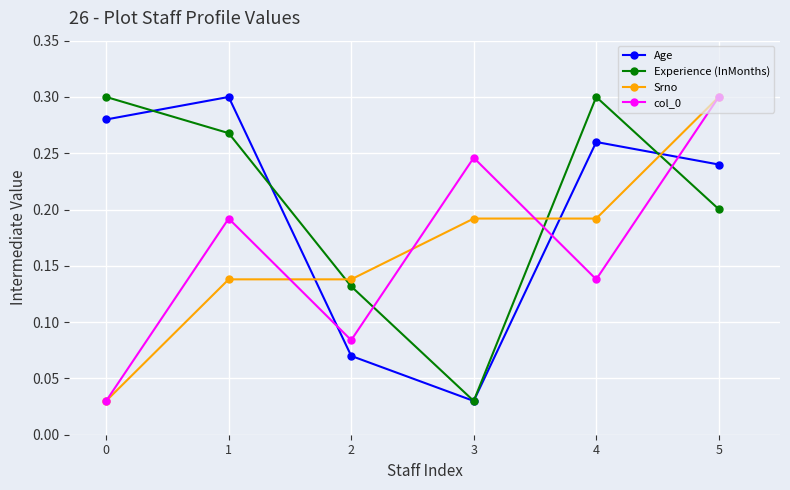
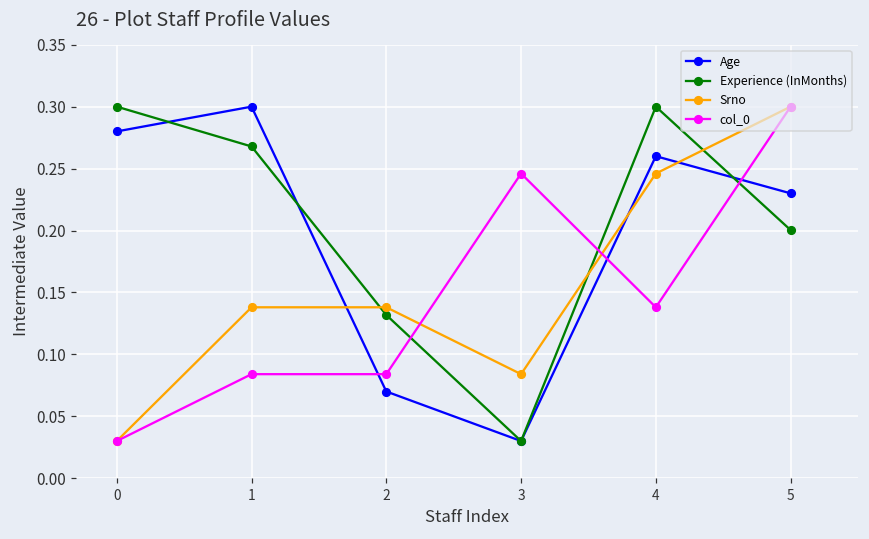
  {
    "Age": {
      "0": 0.280,
      "1": 0.300,
      "2": 0.070,
      "4": 0.260,
-     "5": 0.240
+     "5": 0.230
    },
    "Experience (InMonths)": {
      "0": 0.300,
      "1": 0.268,
      "2": 0.132,
      "4": 0.300,
      "5": 0.200
    },
    "Srno": {
      "1": 0.138,
      "2": 0.138,
-     "3": 0.192,
-     "4": 0.192
+     "3": 0.084,
+     "4": 0.246
    },
    "col_0": {
-     "1": 0.192,
+     "1": 0.084,
      "2": 0.084,
      "3": 0.246,
      "4": 0.138
    }
  }
